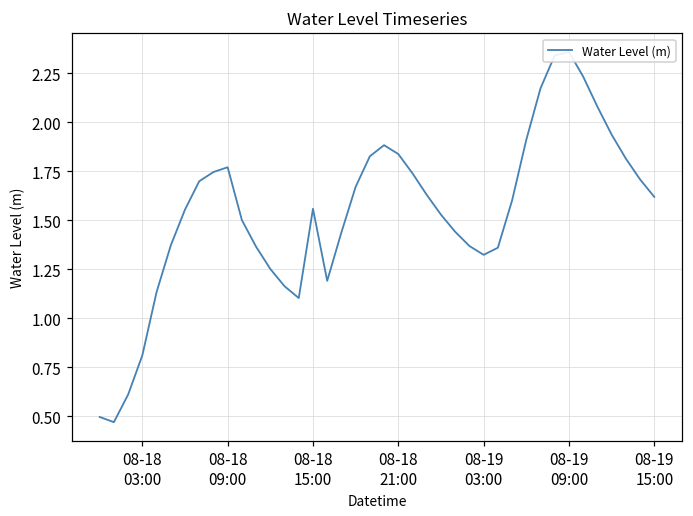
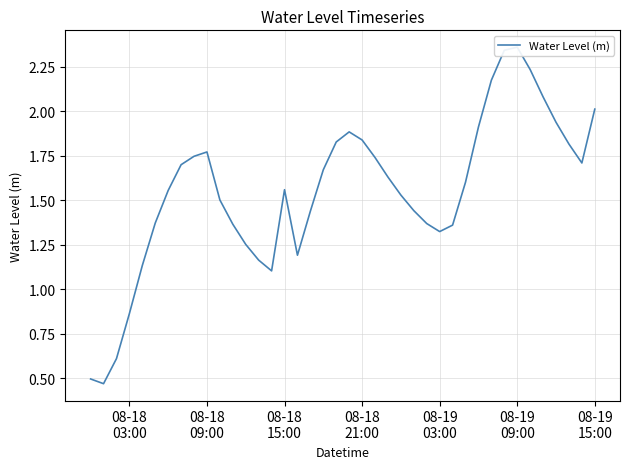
  {
-   "08-18 03:00": 0.81,
+   "08-18 03:00": 0.86,
    "08-18 09:00": 1.77,
    "08-18 15:00": 1.56,
    "08-18 21:00": 1.84,
    "08-19 03:00": 1.32,
-   "08-19 15:00": 1.62
+   "08-19 15:00": 2.01
  }
